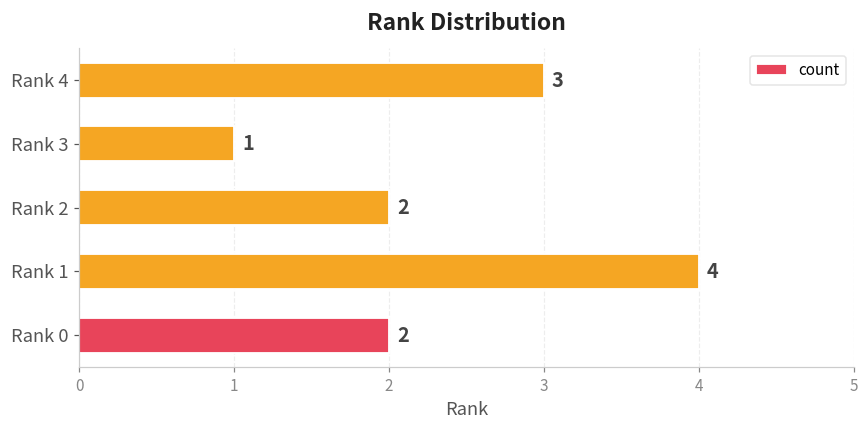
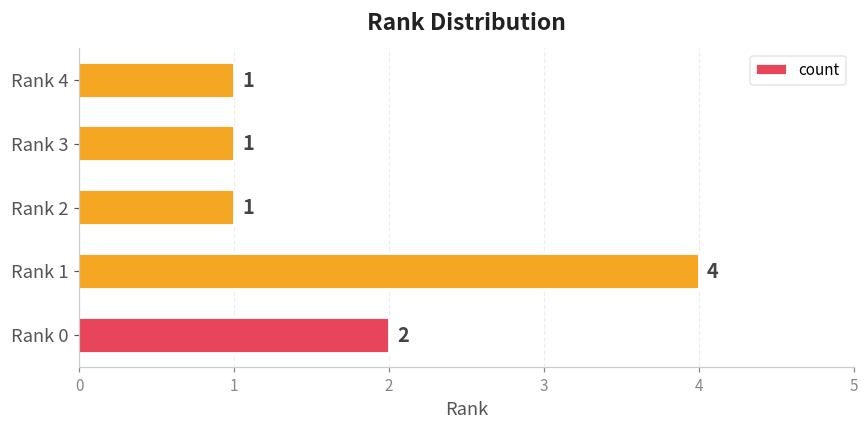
  {
-   "Rank 4": 3,
+   "Rank 4": 1,
    "Rank 3": 1,
-   "Rank 2": 2,
+   "Rank 2": 1,
    "Rank 1": 4,
    "Rank 0": 2
  }
